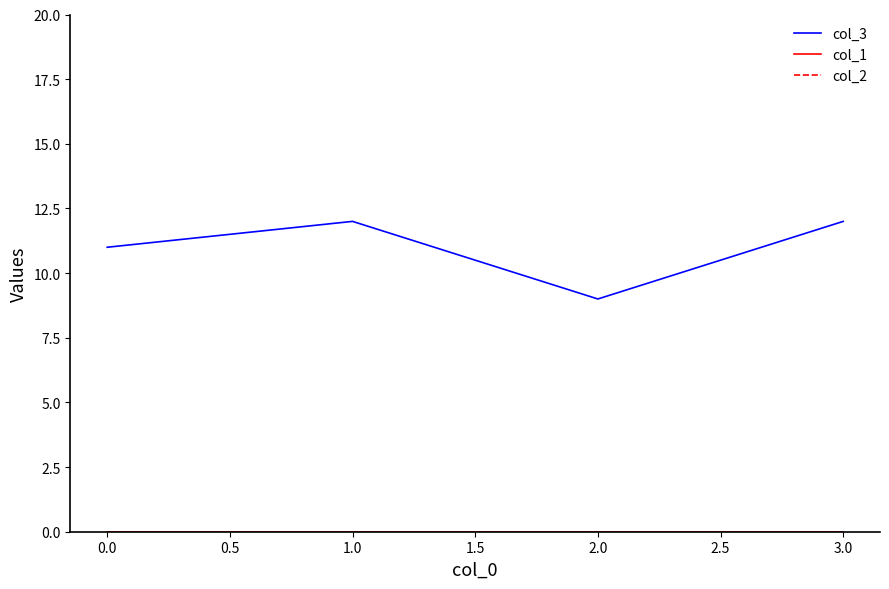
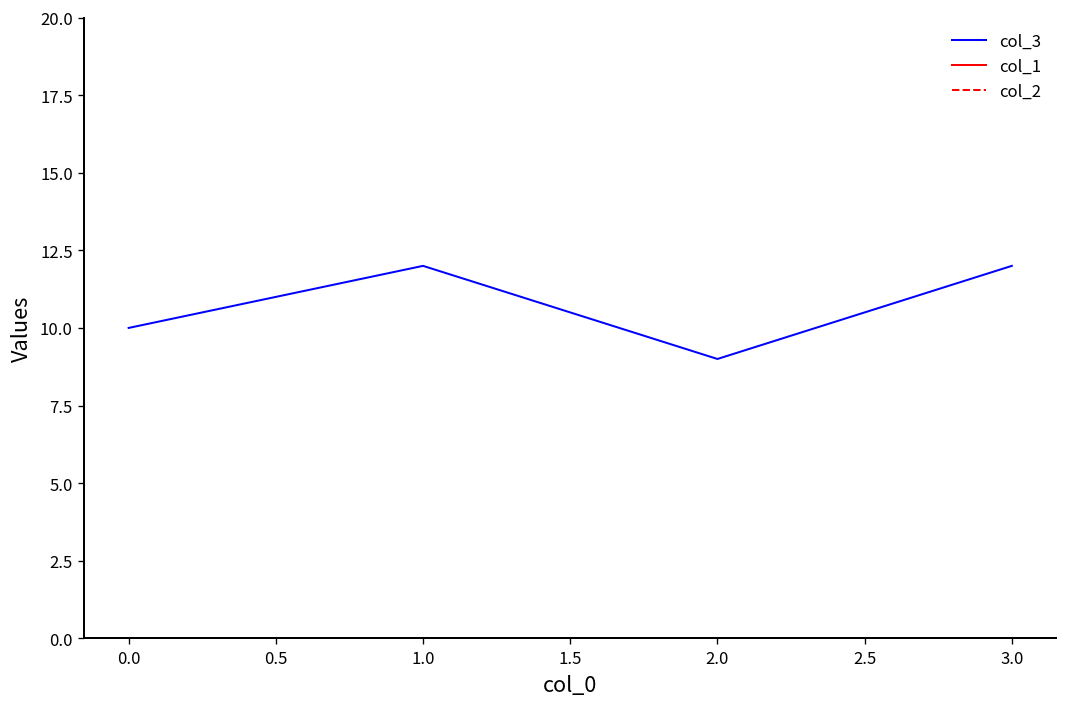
  {
    "col_3": {
-     "0.0": 11,
+     "0.0": 10,
      "1.0": 12,
      "2.0": 9,
      "3.0": 12
    },
    "col_2": {
      "0.0": 0,
      "1.0": 0,
      "2.0": 0,
      "3.0": 0
    }
  }
